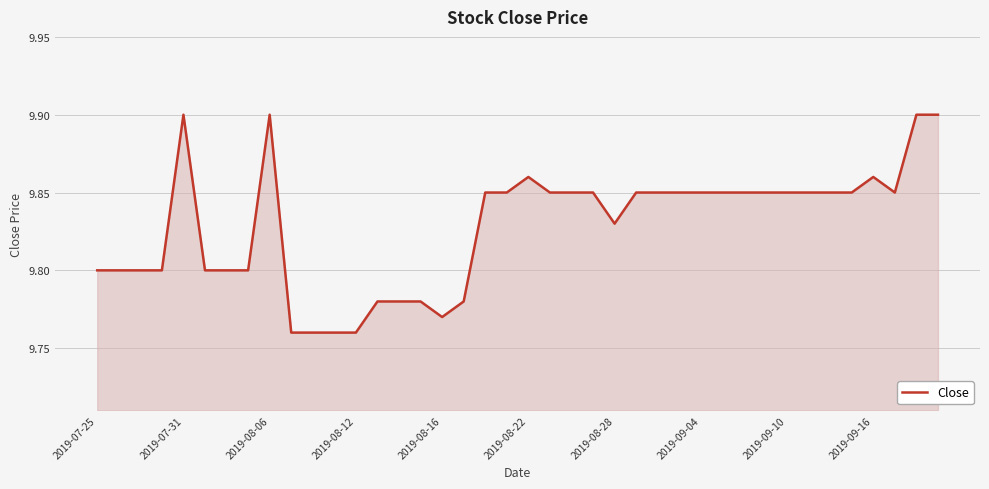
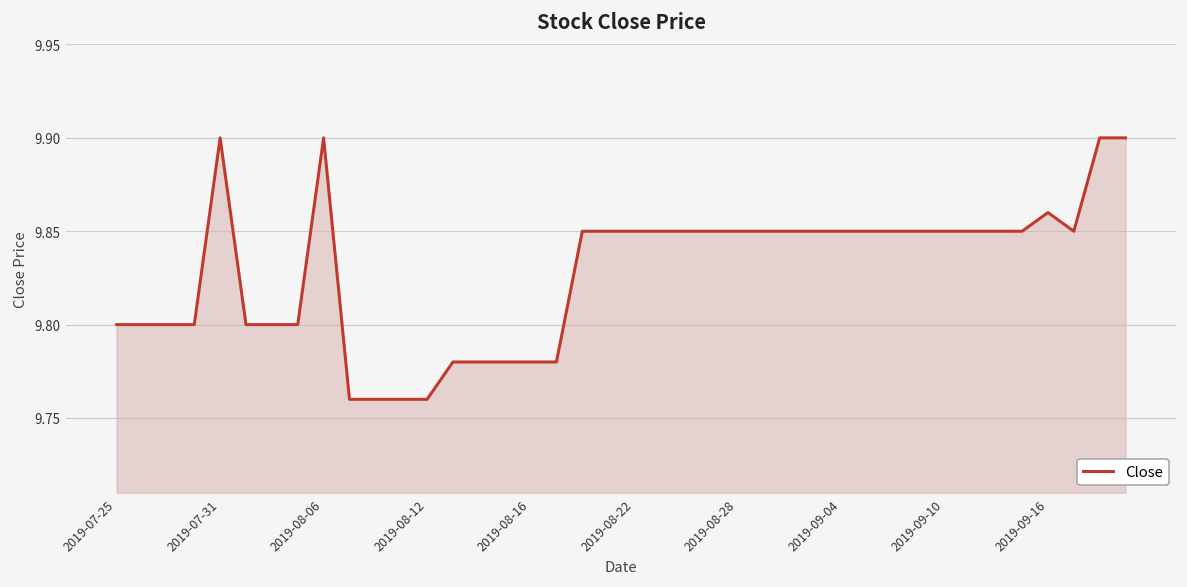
  {
    "2019-07-25": 9.80,
    "2019-07-31": 9.90,
    "2019-08-06": 9.90,
    "2019-08-12": 9.76,
-   "2019-08-16": 9.77,
-   "2019-08-22": 9.86,
-   "2019-08-28": 9.83,
+   "2019-08-16": 9.78,
+   "2019-08-22": 9.85,
+   "2019-08-28": 9.85,
    "2019-09-04": 9.85,
    "2019-09-10": 9.85,
    "2019-09-16": 9.86
  }
